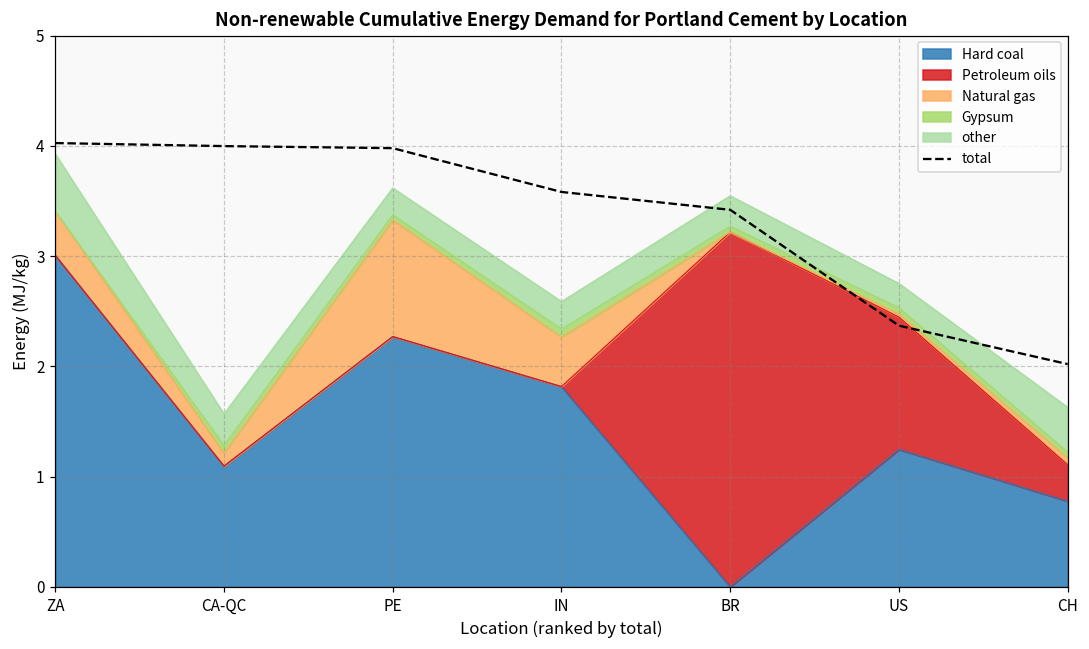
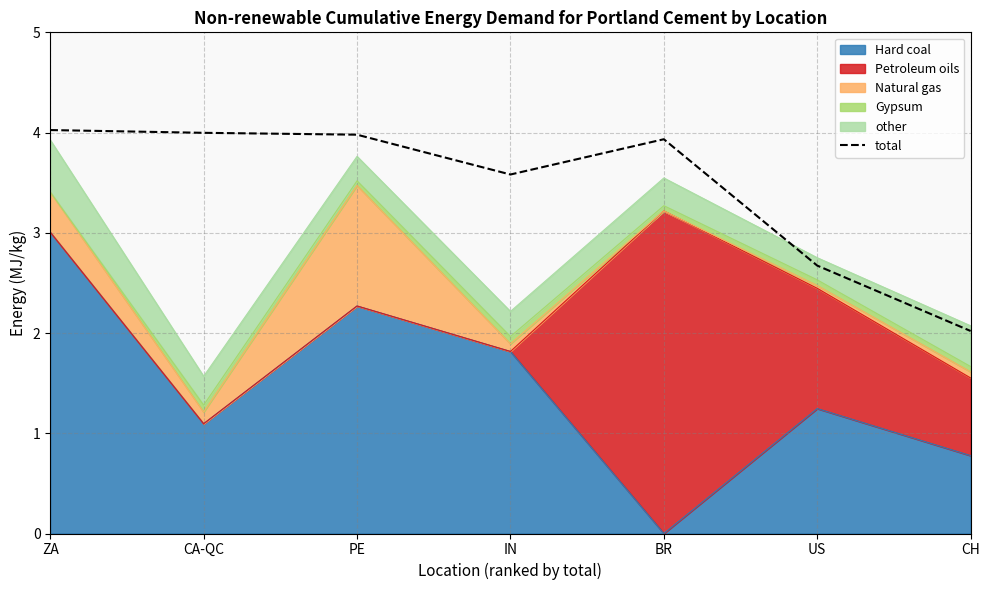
  {
    "Hard coal": {
      "BR": 0.00,
      "US": 1.25,
      "CH": 0.78
    },
    "Petroleum oils": {
-     "CH": 0.33
+     "CH": 0.77
    },
    "Natural gas": {
-     "PE": 1.06,
-     "IN": 0.45,
+     "PE": 1.20,
+     "IN": 0.08,
      "CH": 0.06
    },
    "total": {
      "ZA": 4.03,
      "CA-QC": 4.00,
      "PE": 3.98,
      "IN": 3.58,
-     "BR": 3.42,
-     "US": 2.37,
+     "BR": 3.93,
+     "US": 2.67,
      "CH": 2.02
    }
  }
